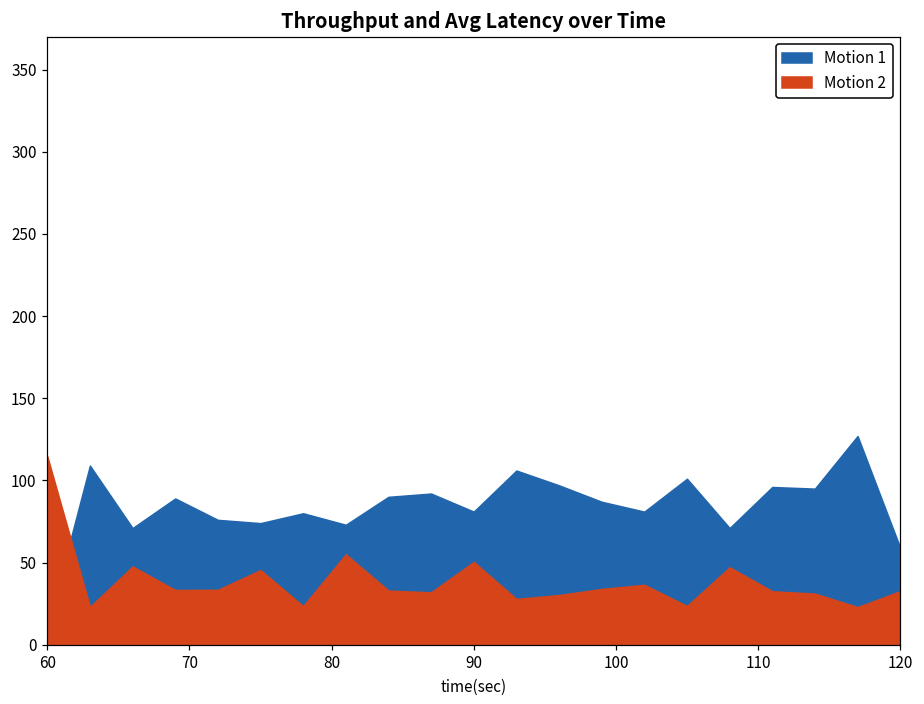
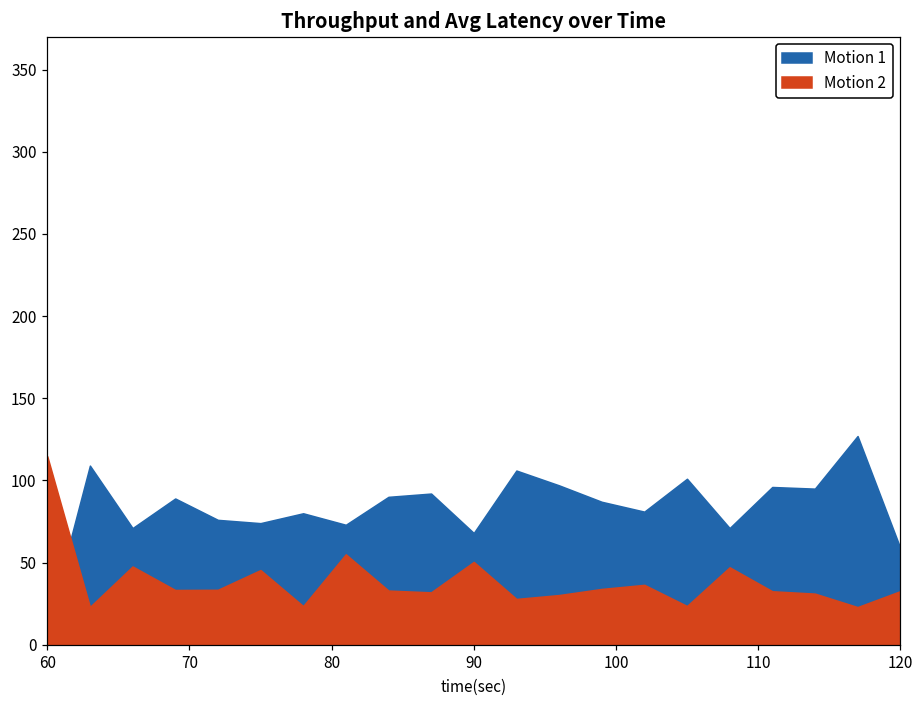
  {
    "Motion 1": {
-     "90": 81,
+     "90": 68,
      "120": 59
    },
    "Motion 2": {
      "60": 115,
      "90": 50,
      "120": 33
    }
  }
